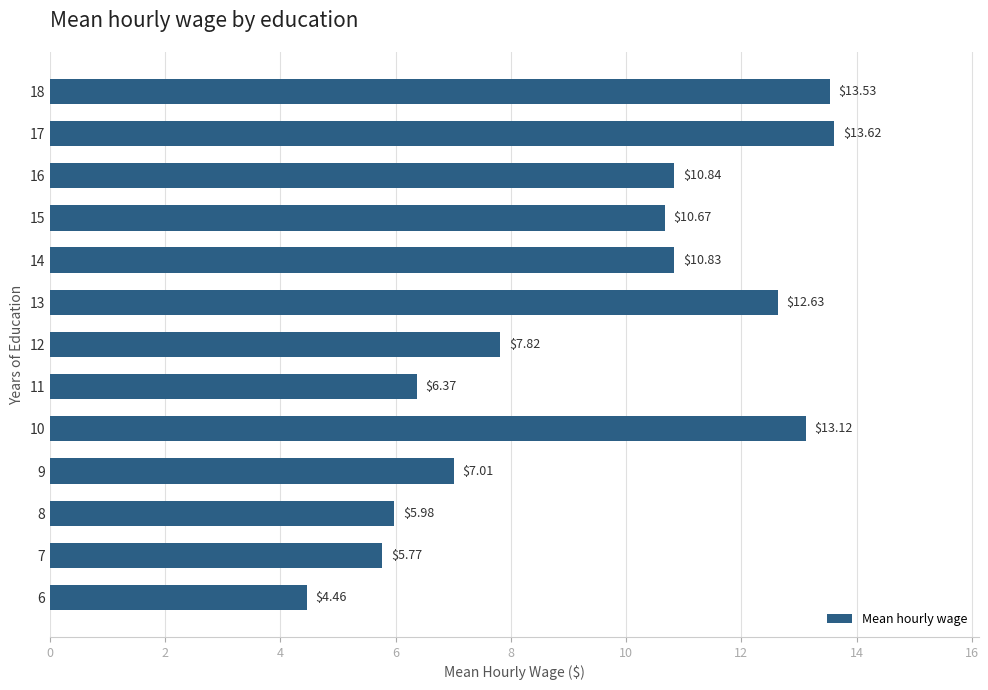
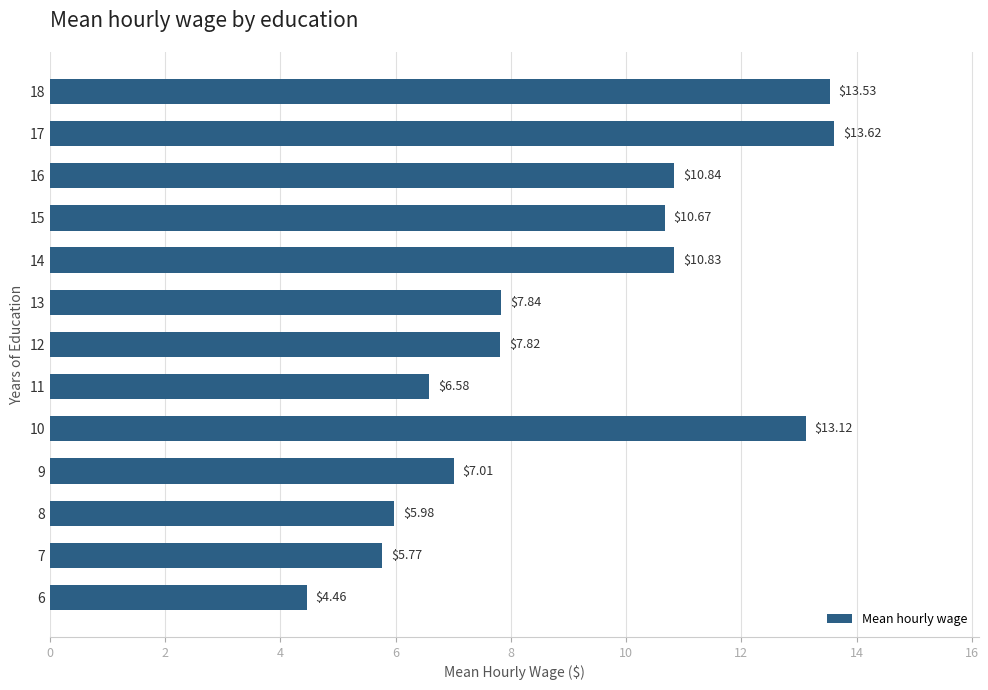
  {
    "18": "$13.53",
    "17": "$13.62",
    "16": "$10.84",
    "15": "$10.67",
    "14": "$10.83",
-   "13": "$12.63",
+   "13": "$7.84",
    "12": "$7.82",
-   "11": "$6.37",
+   "11": "$6.58",
    "10": "$13.12",
    "9": "$7.01",
    "8": "$5.98",
    "7": "$5.77",
    "6": "$4.46"
  }
